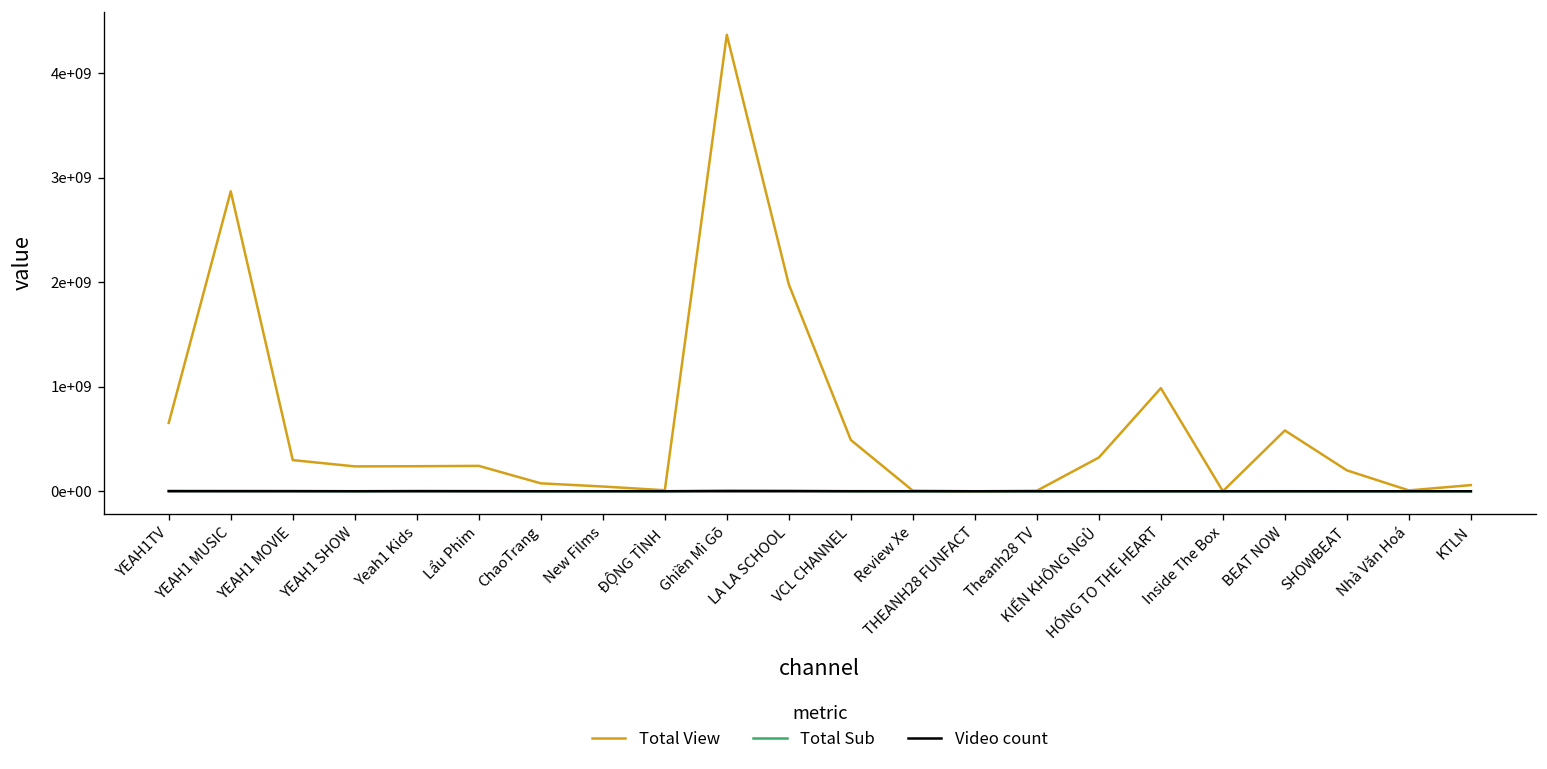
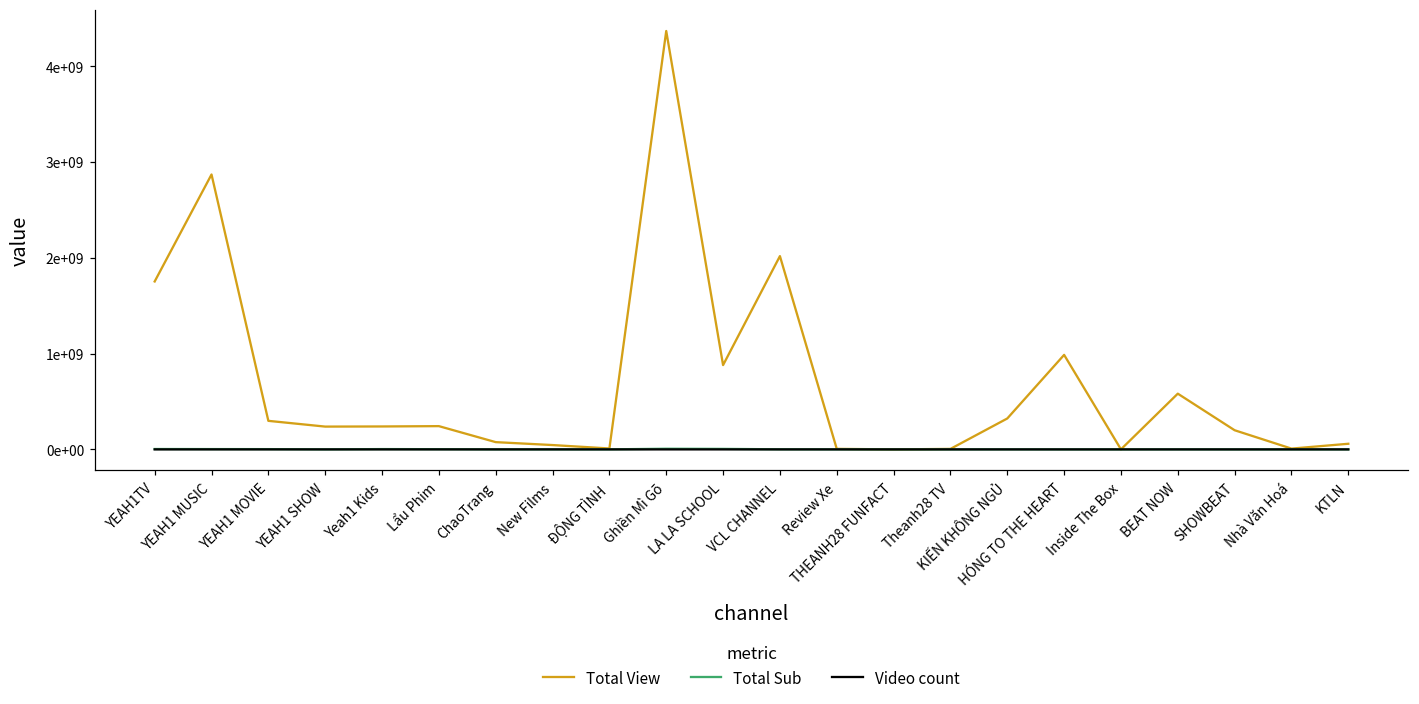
  {
    "Total View": {
-     "YEAH1TV": 700000000,
+     "YEAH1TV": 1800000000,
      "YEAH1 MUSIC": 2900000000,
      "YEAH1 MOVIE": 300000000,
      "YEAH1 SHOW": 200000000,
      "Yeah1 Kids": 200000000,
      "Lẩu Phim": 200000000,
      "ChaoTrang": 100000000,
      "New Films": 0,
      "Ghiền Mì Gõ": 4400000000,
-     "LA LA SCHOOL": 2000000000,
-     "VCL CHANNEL": 500000000,
+     "LA LA SCHOOL": 900000000,
+     "VCL CHANNEL": 2000000000,
      "KIẾN KHÔNG NGỦ": 300000000,
      "HÓNG TO THE HEART": 1000000000,
      "BEAT NOW": 600000000,
      "SHOWBEAT": 200000000,
      "KTLN": 100000000
    },
    "Video count": {
      "YEAH1TV": 0,
      "YEAH1 MUSIC": 0,
      "YEAH1 MOVIE": 0,
      "YEAH1 SHOW": 0,
      "Yeah1 Kids": 0,
      "Lẩu Phim": 0,
      "ChaoTrang": 0,
      "New Films": 0,
      "Ghiền Mì Gõ": 0,
      "LA LA SCHOOL": 0,
      "VCL CHANNEL": 0,
      "KIẾN KHÔNG NGỦ": 0,
      "HÓNG TO THE HEART": 0,
      "BEAT NOW": 0,
      "SHOWBEAT": 0,
      "KTLN": 0
    }
  }
